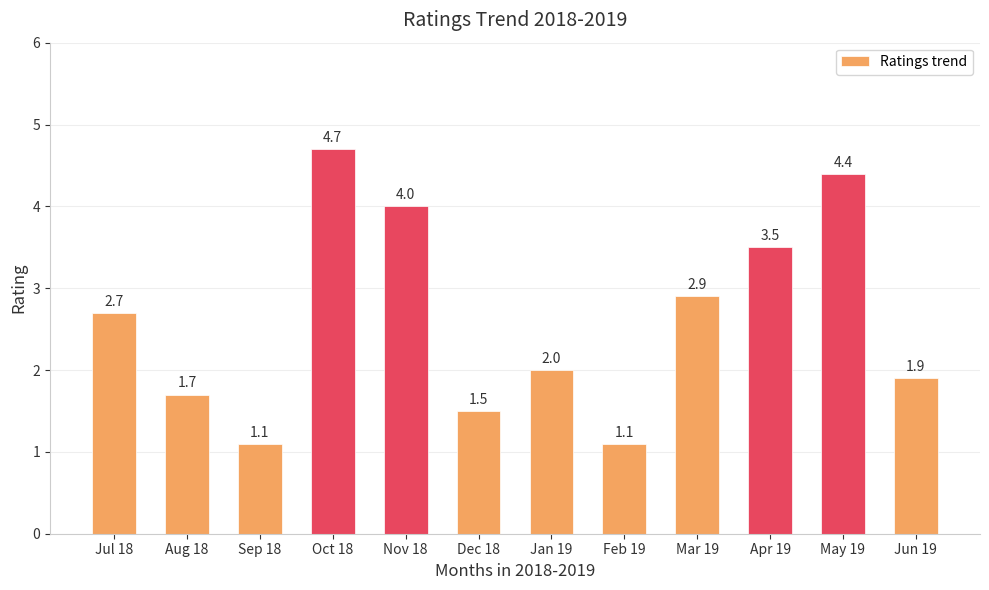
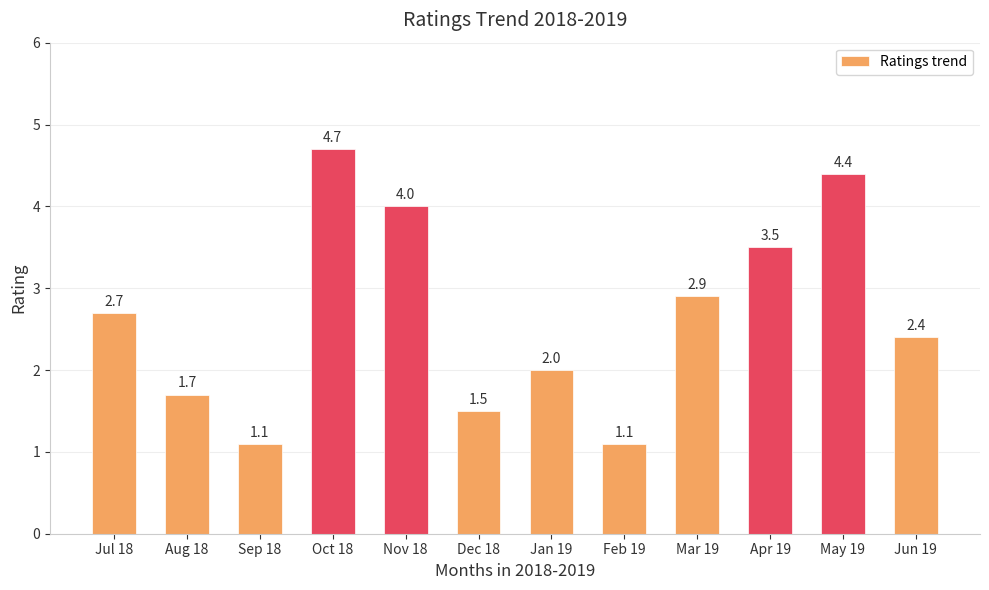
  {
    "Jul 18": 2.7,
    "Aug 18": 1.7,
    "Sep 18": 1.1,
    "Oct 18": 4.7,
    "Nov 18": 4.0,
    "Dec 18": 1.5,
    "Jan 19": 2.0,
    "Feb 19": 1.1,
    "Mar 19": 2.9,
    "Apr 19": 3.5,
    "May 19": 4.4,
-   "Jun 19": 1.9
+   "Jun 19": 2.4
  }
